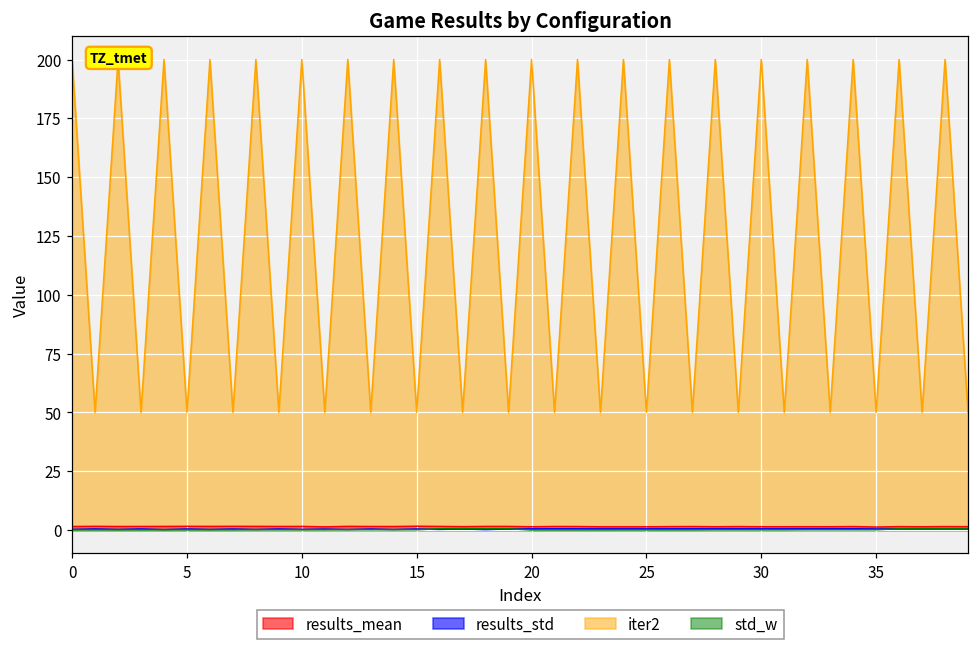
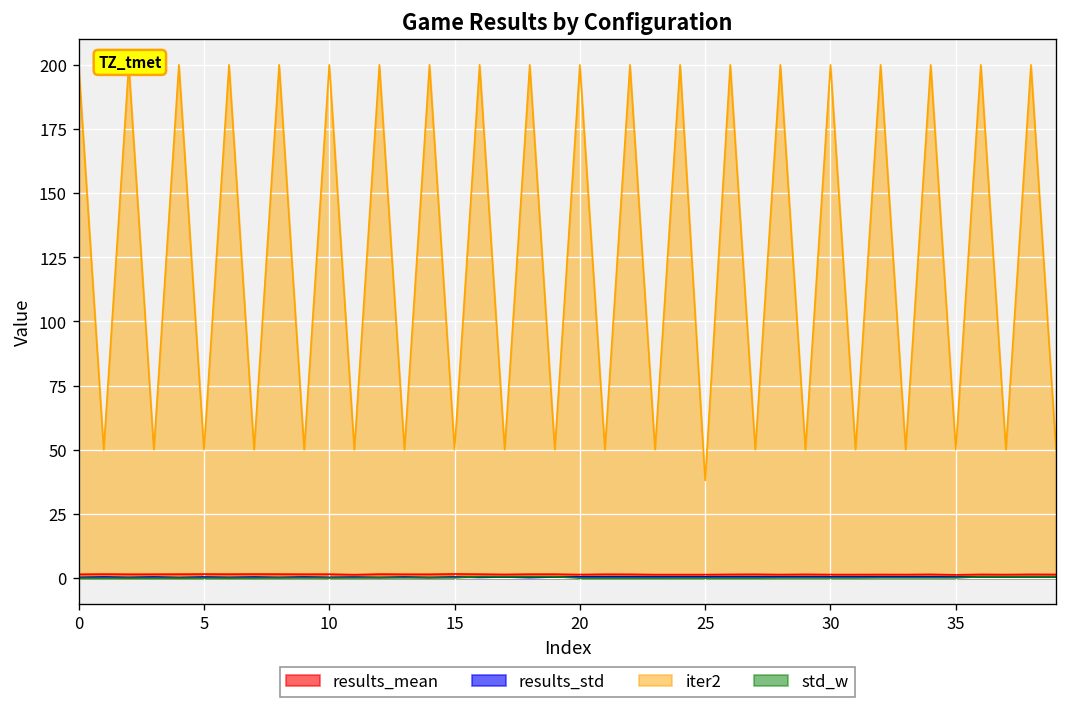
  {
    "results_mean": {
      "0": 1,
      "10": 2
    },
    "iter2": {
      "0": 200,
      "5": 50,
      "10": 200,
      "15": 50,
      "20": 200,
-     "25": 50,
+     "25": 38,
      "30": 200,
      "35": 50
    }
  }
